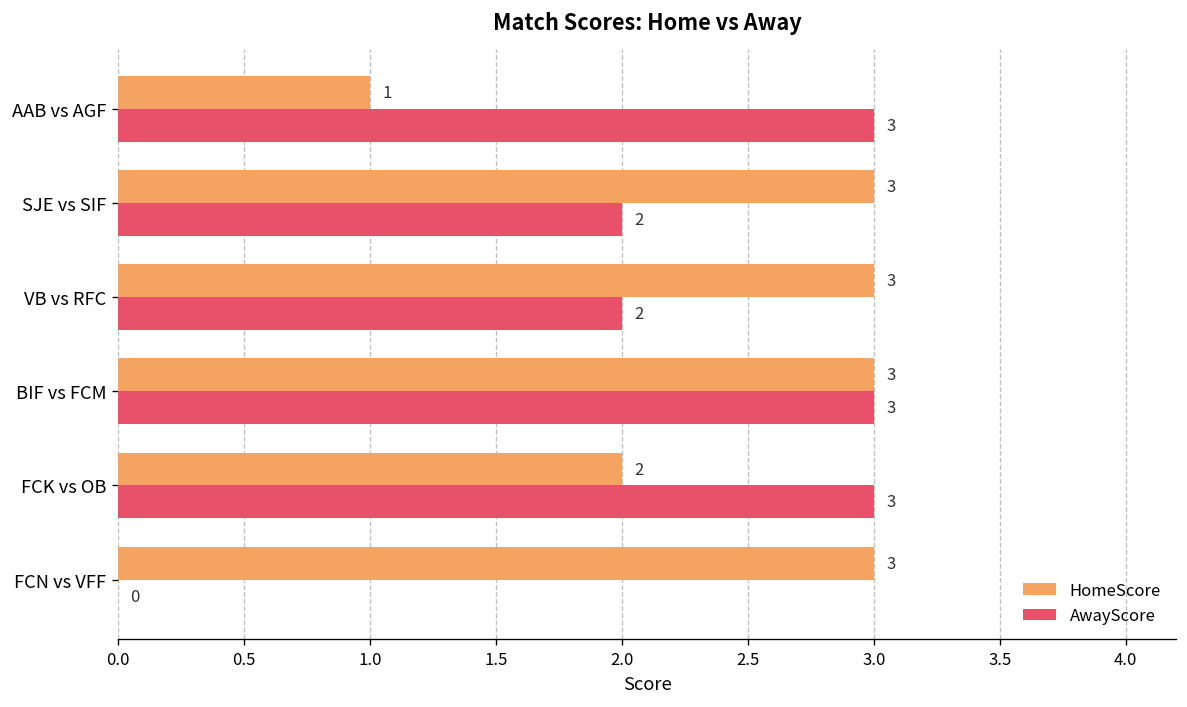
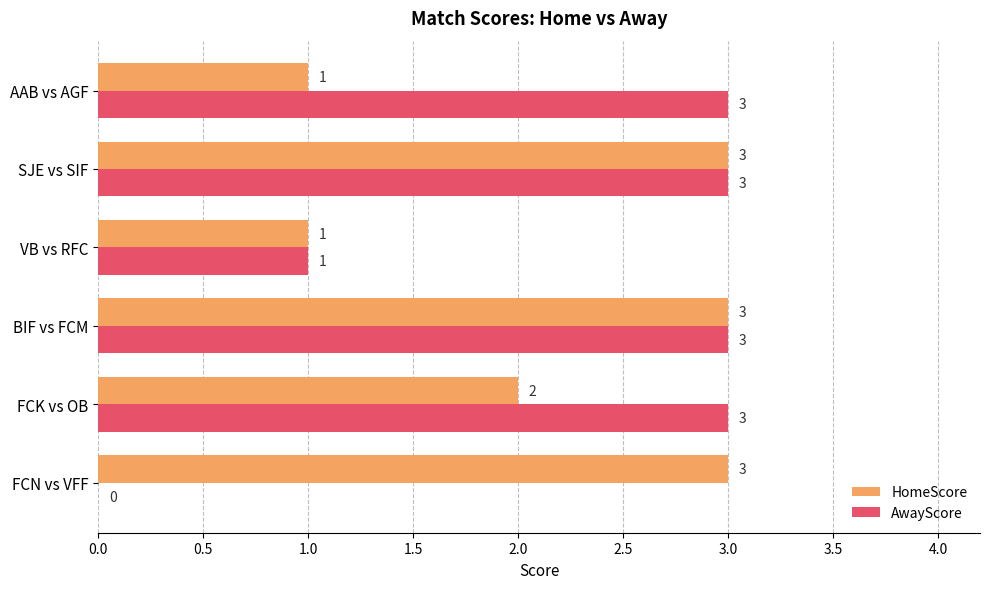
  {
    "HomeScore": {
      "AAB vs AGF": 1,
      "SJE vs SIF": 3,
-     "VB vs RFC": 3,
+     "VB vs RFC": 1,
      "BIF vs FCM": 3,
      "FCK vs OB": 2,
      "FCN vs VFF": 3
    },
    "AwayScore": {
      "AAB vs AGF": 3,
-     "SJE vs SIF": 2,
-     "VB vs RFC": 2,
+     "SJE vs SIF": 3,
+     "VB vs RFC": 1,
      "BIF vs FCM": 3,
      "FCK vs OB": 3,
      "FCN vs VFF": 0
    }
  }
